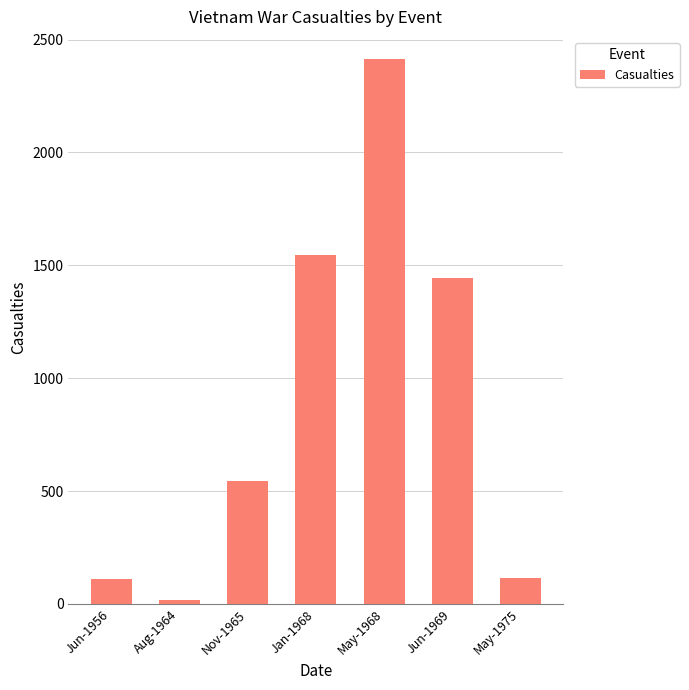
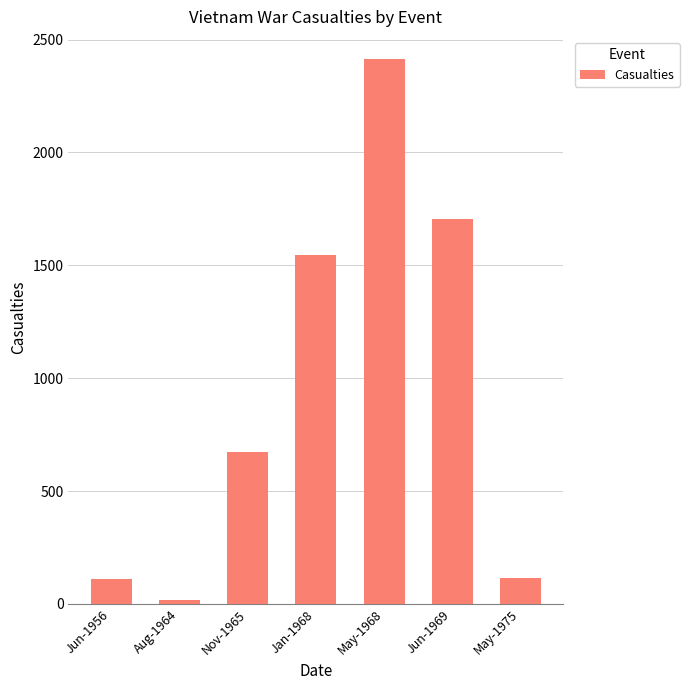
  {
    "Jun-1956": 110,
    "Aug-1964": 20,
-   "Nov-1965": 550,
+   "Nov-1965": 670,
    "Jan-1968": 1550,
    "May-1968": 2420,
-   "Jun-1969": 1450,
+   "Jun-1969": 1700,
    "May-1975": 110
  }
